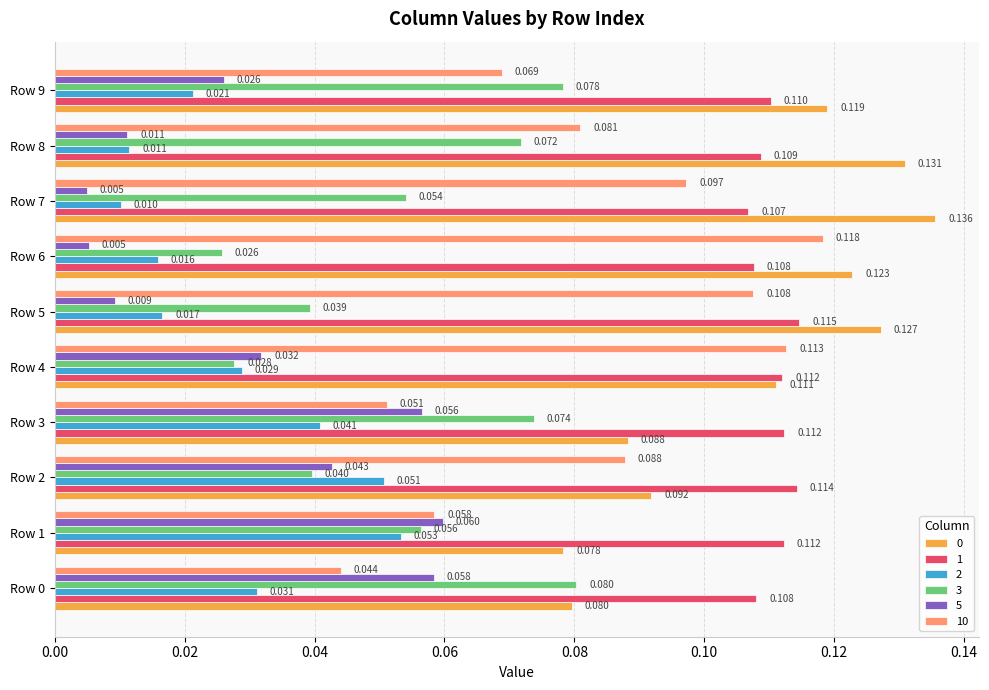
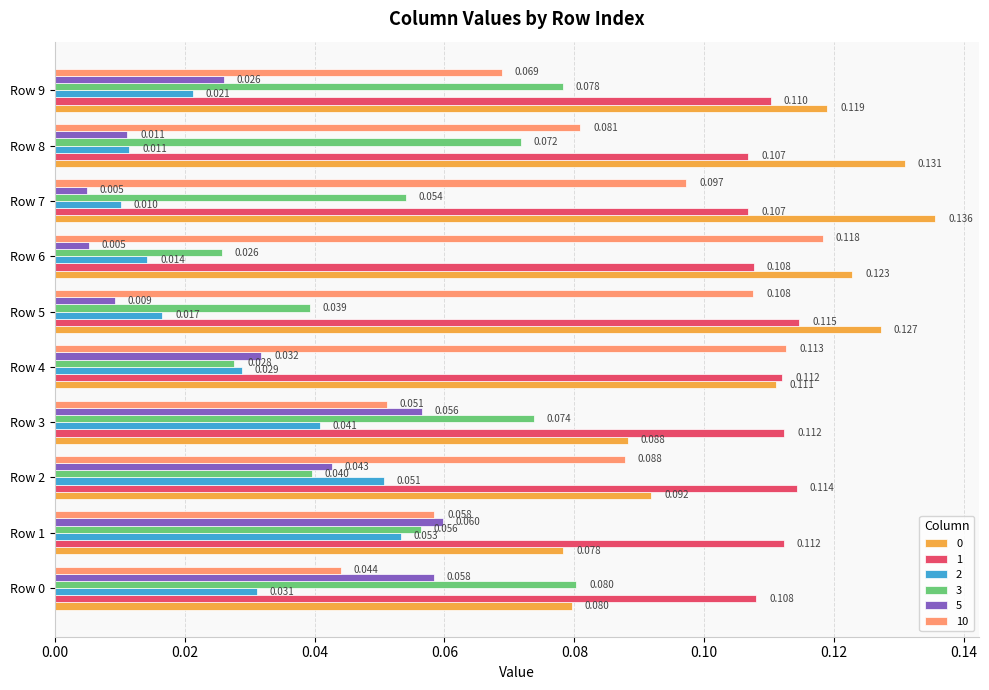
  {
    "1": {
      "Row 9": 0.110,
-     "Row 8": 0.109,
+     "Row 8": 0.107,
      "Row 7": 0.107,
      "Row 6": 0.108,
      "Row 5": 0.115,
      "Row 3": 0.112,
      "Row 2": 0.114,
      "Row 1": 0.112,
      "Row 0": 0.108
    },
    "2": {
      "Row 9": 0.021,
      "Row 8": 0.011,
      "Row 7": 0.010,
-     "Row 6": 0.016,
+     "Row 6": 0.014,
      "Row 5": 0.017,
      "Row 3": 0.041,
      "Row 2": 0.051,
      "Row 1": 0.053,
      "Row 0": 0.031
    },
    "3": {
      "Row 9": 0.078,
      "Row 8": 0.072,
      "Row 7": 0.054,
      "Row 6": 0.026,
      "Row 5": 0.039,
      "Row 3": 0.074,
      "Row 2": 0.040,
      "Row 1": 0.056,
      "Row 0": 0.080
    },
    "5": {
      "Row 9": 0.026,
      "Row 8": 0.011,
      "Row 7": 0.005,
      "Row 6": 0.005,
      "Row 5": 0.009,
      "Row 4": 0.032,
      "Row 3": 0.056,
      "Row 2": 0.043,
      "Row 0": 0.058
    }
  }
